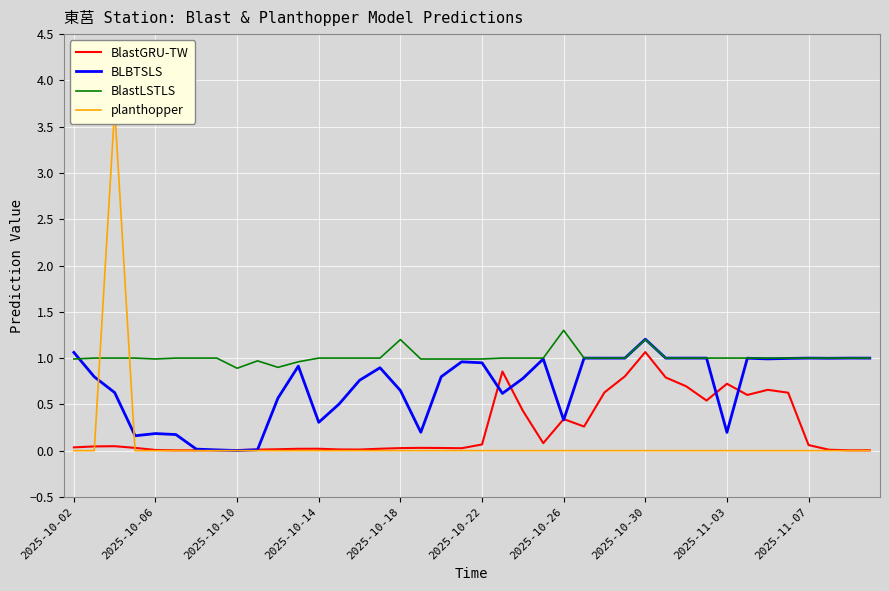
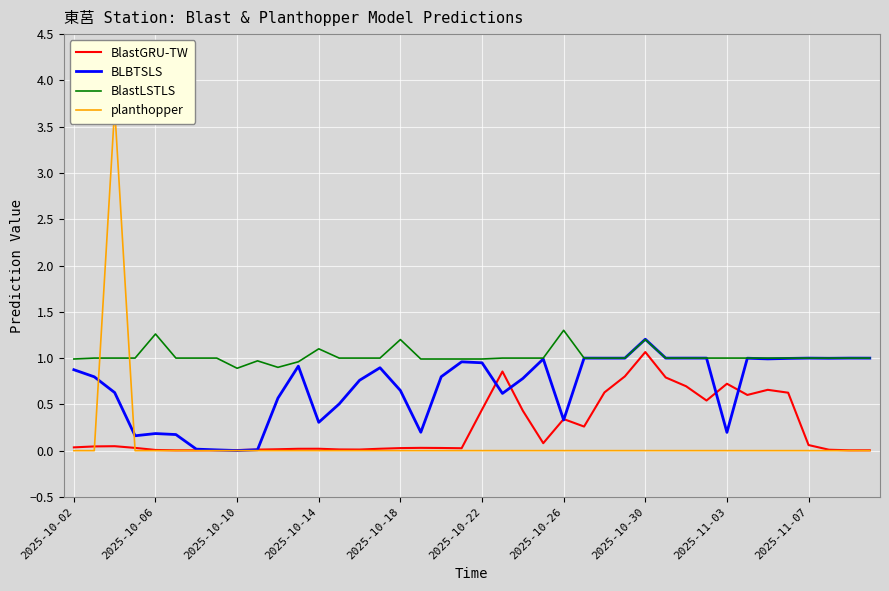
  {
    "BlastGRU-TW": {
      "2025-10-02": 0.0,
-     "2025-10-22": 0.1,
+     "2025-10-22": 0.4,
      "2025-10-30": 1.1,
      "2025-11-03": 0.7,
      "2025-11-07": 0.1
    },
    "BLBTSLS": {
-     "2025-10-02": 1.1,
+     "2025-10-02": 0.9,
      "2025-10-06": 0.2,
      "2025-10-14": 0.3,
      "2025-10-18": 0.6,
      "2025-10-22": 0.9,
      "2025-11-03": 0.2
    },
    "BlastLSTLS": {
      "2025-10-02": 1.0,
-     "2025-10-06": 1.0,
+     "2025-10-06": 1.3,
      "2025-10-10": 0.9,
-     "2025-10-14": 1.0,
+     "2025-10-14": 1.1,
      "2025-10-18": 1.2,
      "2025-10-22": 1.0,
      "2025-10-26": 1.3,
      "2025-11-03": 1.0
    },
    "planthopper": {
      "2025-10-02": 0.0,
      "2025-10-22": 0.0,
      "2025-10-26": 0.0,
      "2025-10-30": 0.0,
      "2025-11-03": 0.0,
      "2025-11-07": 0.0
    }
  }
